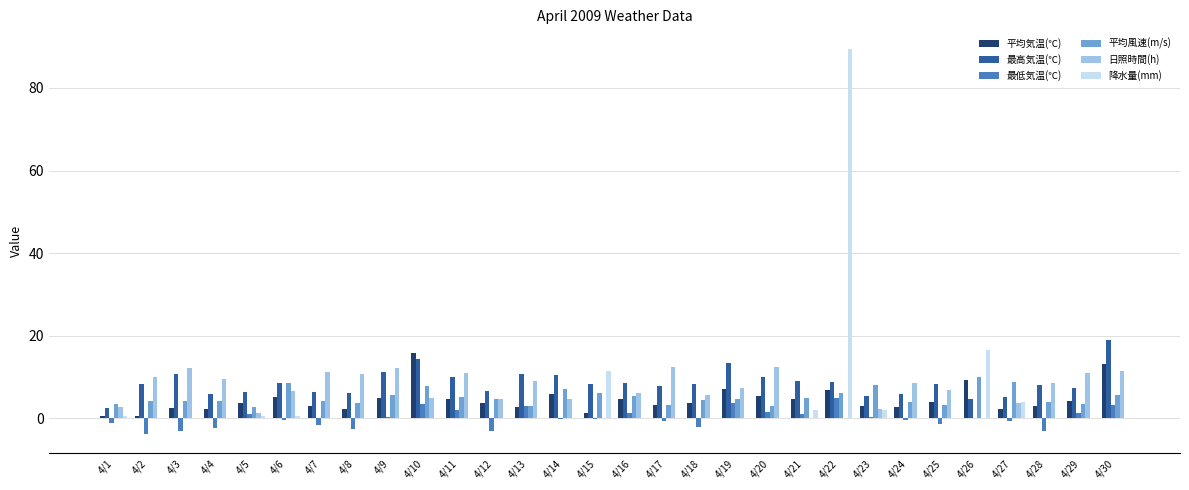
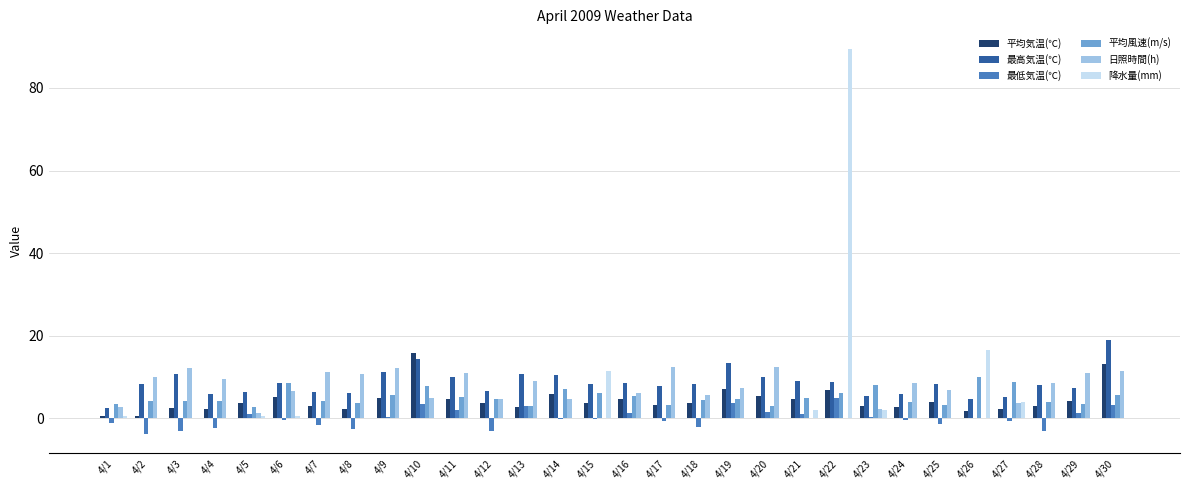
  {
    "平均気温(℃)": {
      "4/2": 1,
      "4/3": 3,
      "4/4": 2,
      "4/5": 4,
      "4/6": 5,
      "4/7": 3,
      "4/8": 2,
      "4/9": 5,
      "4/10": 16,
      "4/11": 5,
      "4/12": 4,
      "4/13": 3,
      "4/14": 6,
-     "4/15": 1,
+     "4/15": 4,
      "4/16": 5,
      "4/17": 3,
      "4/18": 4,
      "4/19": 7,
      "4/20": 5,
      "4/21": 5,
      "4/22": 7,
      "4/23": 3,
      "4/24": 3,
      "4/25": 4,
-     "4/26": 9,
+     "4/26": 2,
      "4/27": 2,
      "4/28": 3,
      "4/29": 4,
      "4/30": 13
    }
  }
